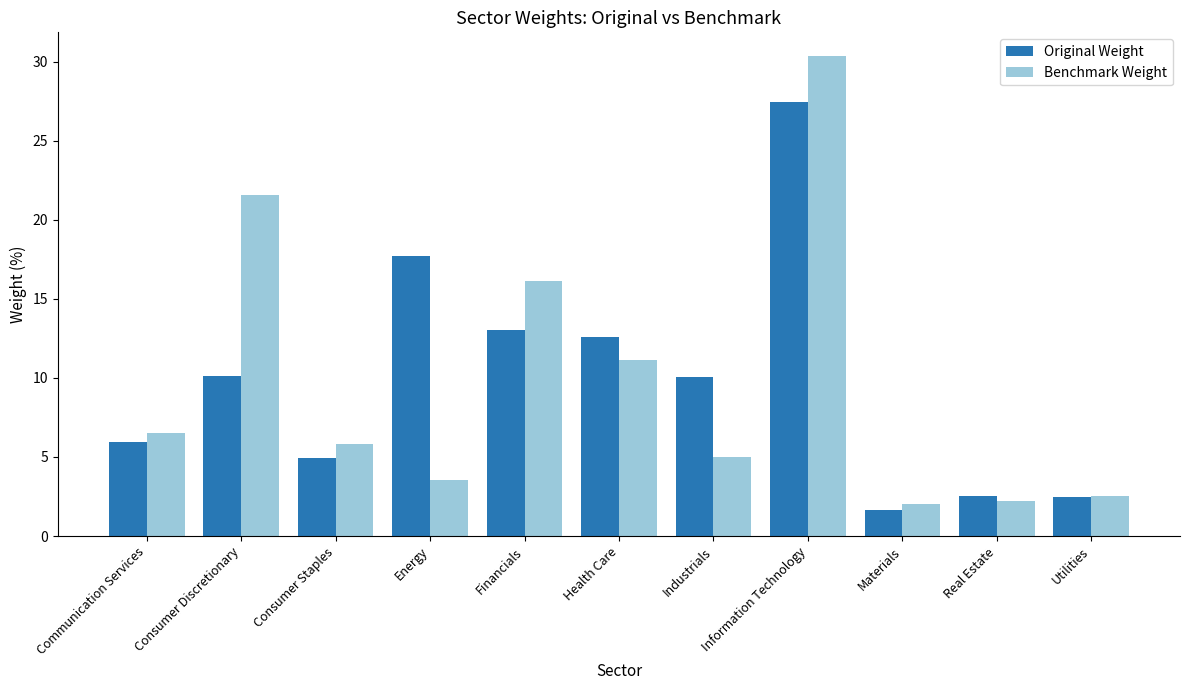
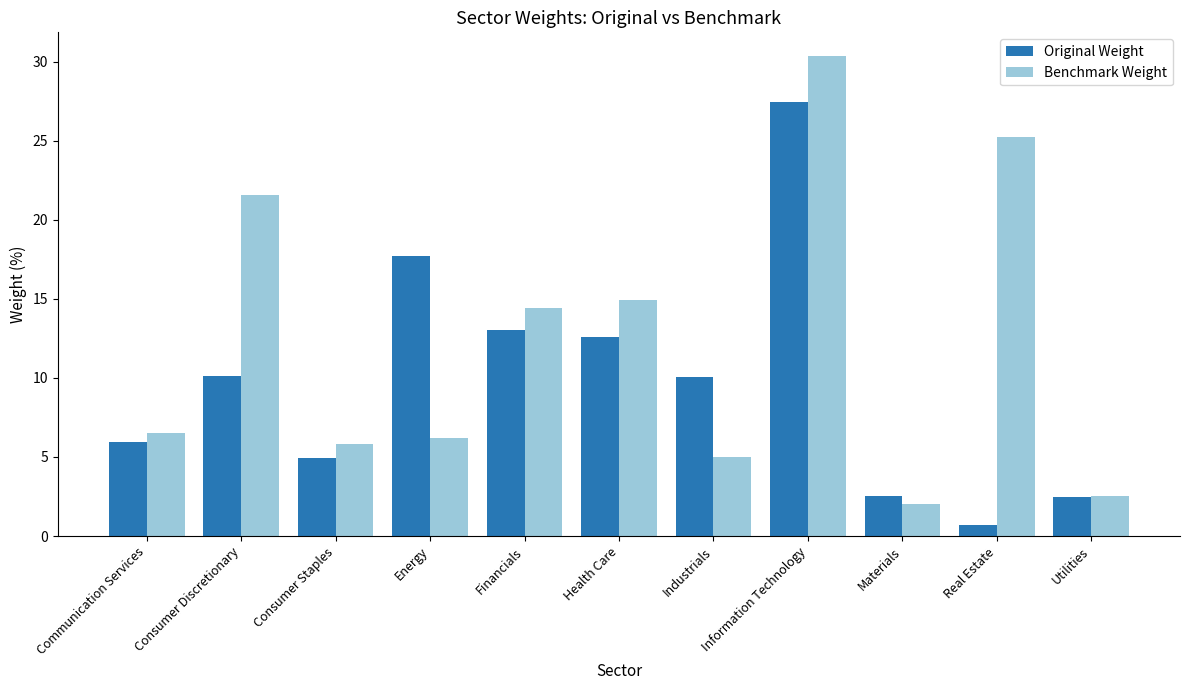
  {
    "Original Weight": {
      "Communication Services": 6.0,
      "Consumer Discretionary": 10.1,
      "Consumer Staples": 4.9,
      "Energy": 17.7,
      "Financials": 13.1,
      "Health Care": 12.6,
      "Industrials": 10.1,
      "Information Technology": 27.5,
-     "Materials": 1.7,
-     "Real Estate": 2.5,
+     "Materials": 2.5,
+     "Real Estate": 0.7,
      "Utilities": 2.5
    },
    "Benchmark Weight": {
      "Communication Services": 6.5,
      "Consumer Discretionary": 21.6,
      "Consumer Staples": 5.8,
-     "Energy": 3.6,
-     "Financials": 16.1,
-     "Health Care": 11.1,
+     "Energy": 6.2,
+     "Financials": 14.4,
+     "Health Care": 14.9,
      "Industrials": 5.0,
      "Information Technology": 30.3,
      "Materials": 2.0,
-     "Real Estate": 2.2,
+     "Real Estate": 25.2,
      "Utilities": 2.5
    }
  }
